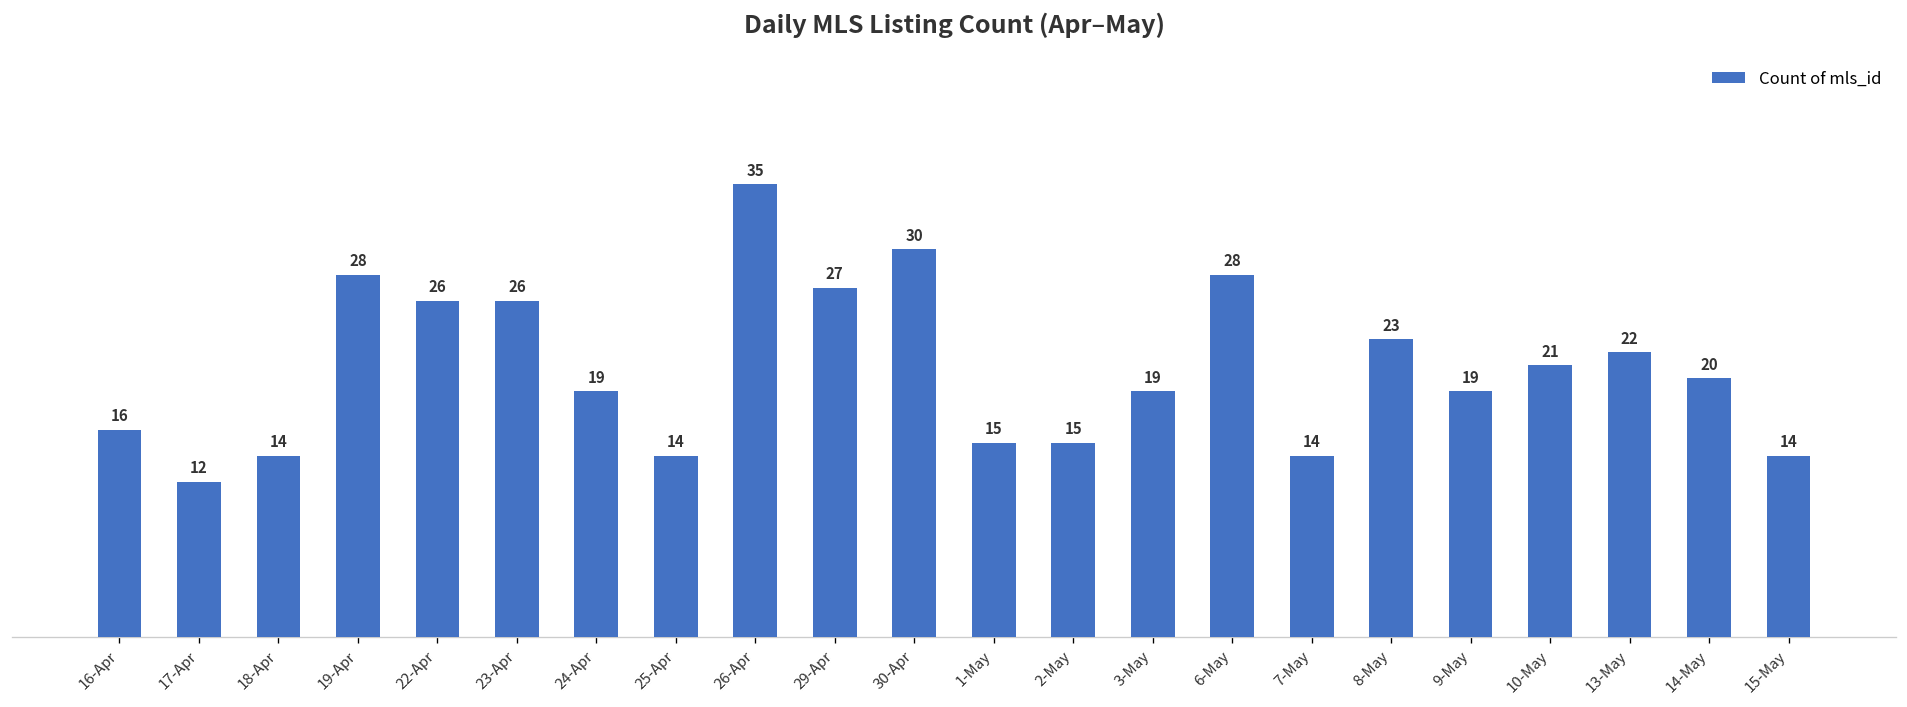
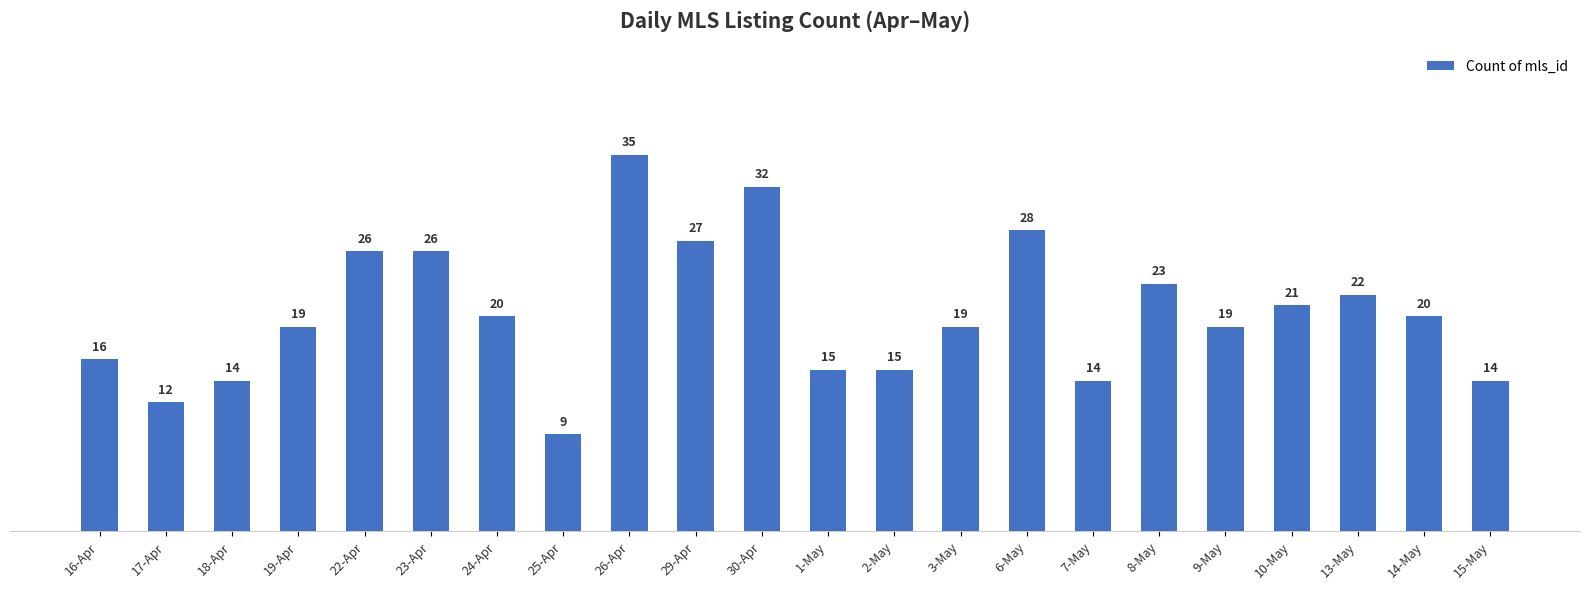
  {
    "16-Apr": 16,
    "17-Apr": 12,
    "18-Apr": 14,
-   "19-Apr": 28,
+   "19-Apr": 19,
    "22-Apr": 26,
    "23-Apr": 26,
-   "24-Apr": 19,
-   "25-Apr": 14,
+   "24-Apr": 20,
+   "25-Apr": 9,
    "26-Apr": 35,
    "29-Apr": 27,
-   "30-Apr": 30,
+   "30-Apr": 32,
    "1-May": 15,
    "2-May": 15,
    "3-May": 19,
    "6-May": 28,
    "7-May": 14,
    "8-May": 23,
    "9-May": 19,
    "10-May": 21,
    "13-May": 22,
    "14-May": 20,
    "15-May": 14
  }
